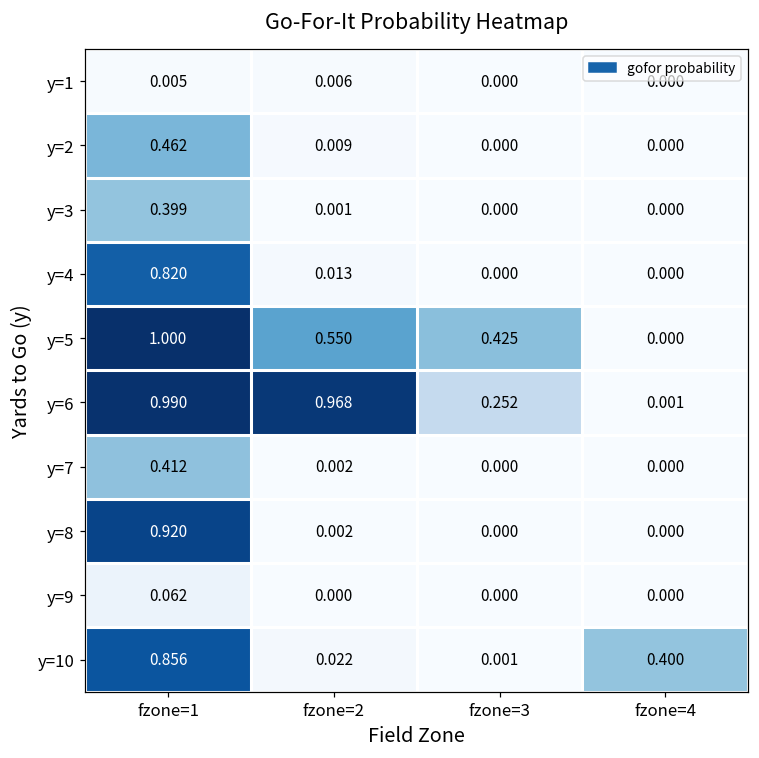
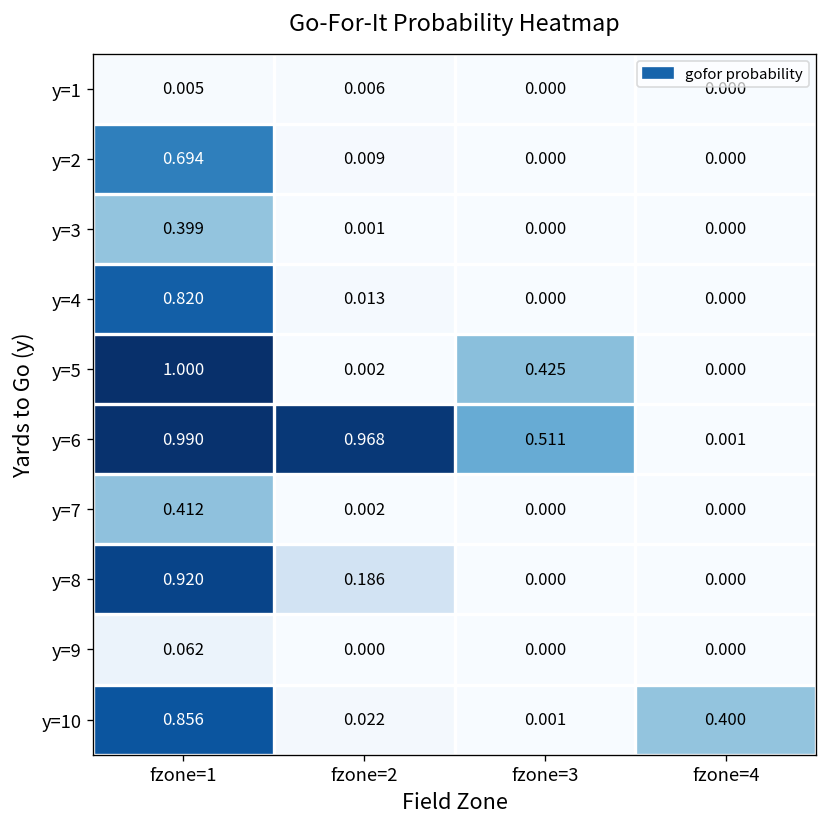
  {
    "y=1": {
      "fzone=1": 0.005,
      "fzone=2": 0.006,
      "fzone=3": 0.000
    },
    "y=2": {
-     "fzone=1": 0.462,
+     "fzone=1": 0.694,
      "fzone=2": 0.009,
      "fzone=3": 0.000,
      "fzone=4": 0.000
    },
    "y=3": {
      "fzone=1": 0.399,
      "fzone=2": 0.001,
      "fzone=3": 0.000,
      "fzone=4": 0.000
    },
    "y=4": {
      "fzone=1": 0.820,
      "fzone=2": 0.013,
      "fzone=3": 0.000,
      "fzone=4": 0.000
    },
    "y=5": {
      "fzone=1": 1.000,
-     "fzone=2": 0.550,
+     "fzone=2": 0.002,
      "fzone=3": 0.425,
      "fzone=4": 0.000
    },
    "y=6": {
      "fzone=1": 0.990,
      "fzone=2": 0.968,
-     "fzone=3": 0.252,
+     "fzone=3": 0.511,
      "fzone=4": 0.001
    },
    "y=7": {
      "fzone=1": 0.412,
      "fzone=2": 0.002,
      "fzone=3": 0.000,
      "fzone=4": 0.000
    },
    "y=8": {
      "fzone=1": 0.920,
-     "fzone=2": 0.002,
+     "fzone=2": 0.186,
      "fzone=3": 0.000,
      "fzone=4": 0.000
    },
    "y=9": {
      "fzone=1": 0.062,
      "fzone=2": 0.000,
      "fzone=3": 0.000,
      "fzone=4": 0.000
    },
    "y=10": {
      "fzone=1": 0.856,
      "fzone=2": 0.022,
      "fzone=3": 0.001,
      "fzone=4": 0.400
    }
  }
